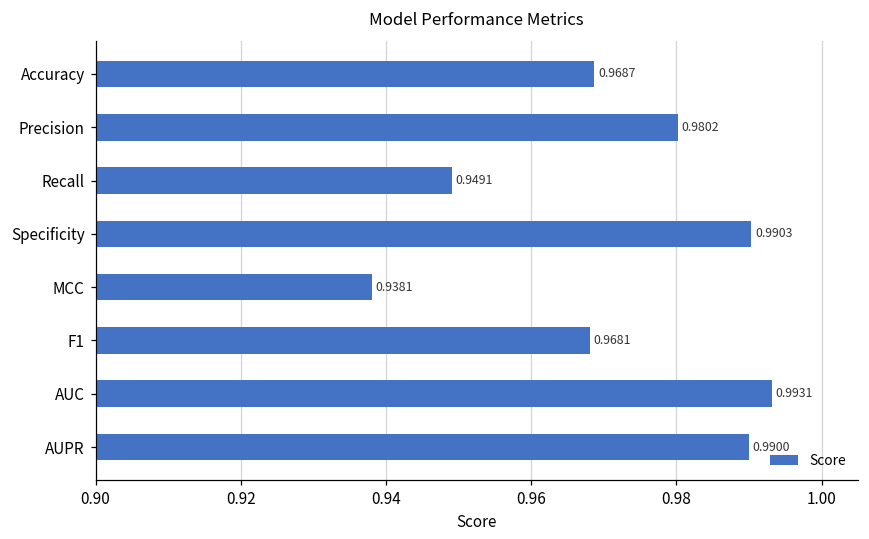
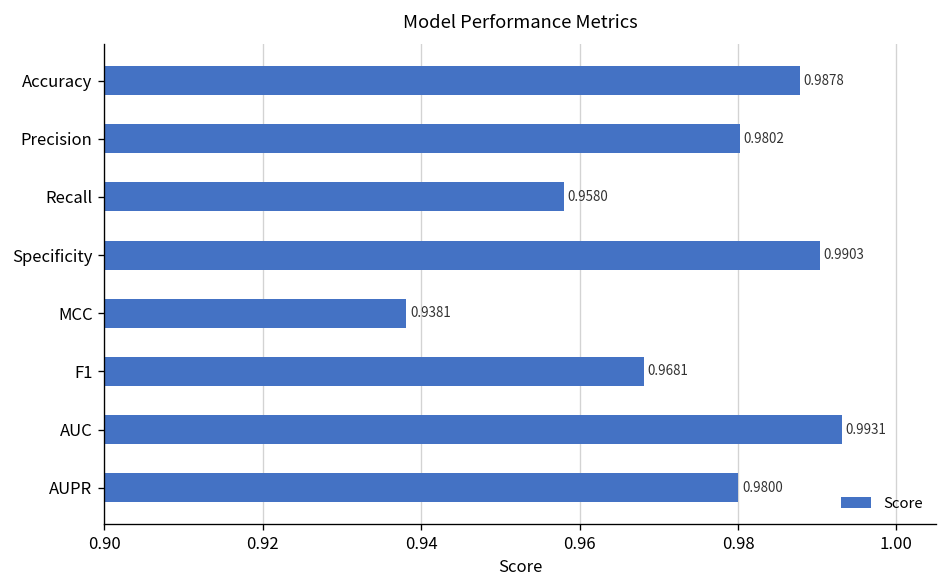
  {
-   "Accuracy": 0.9687,
+   "Accuracy": 0.9878,
    "Precision": 0.9802,
-   "Recall": 0.9491,
+   "Recall": 0.9580,
    "Specificity": 0.9903,
    "MCC": 0.9381,
    "F1": 0.9681,
    "AUC": 0.9931,
-   "AUPR": 0.9900
+   "AUPR": 0.9800
  }
